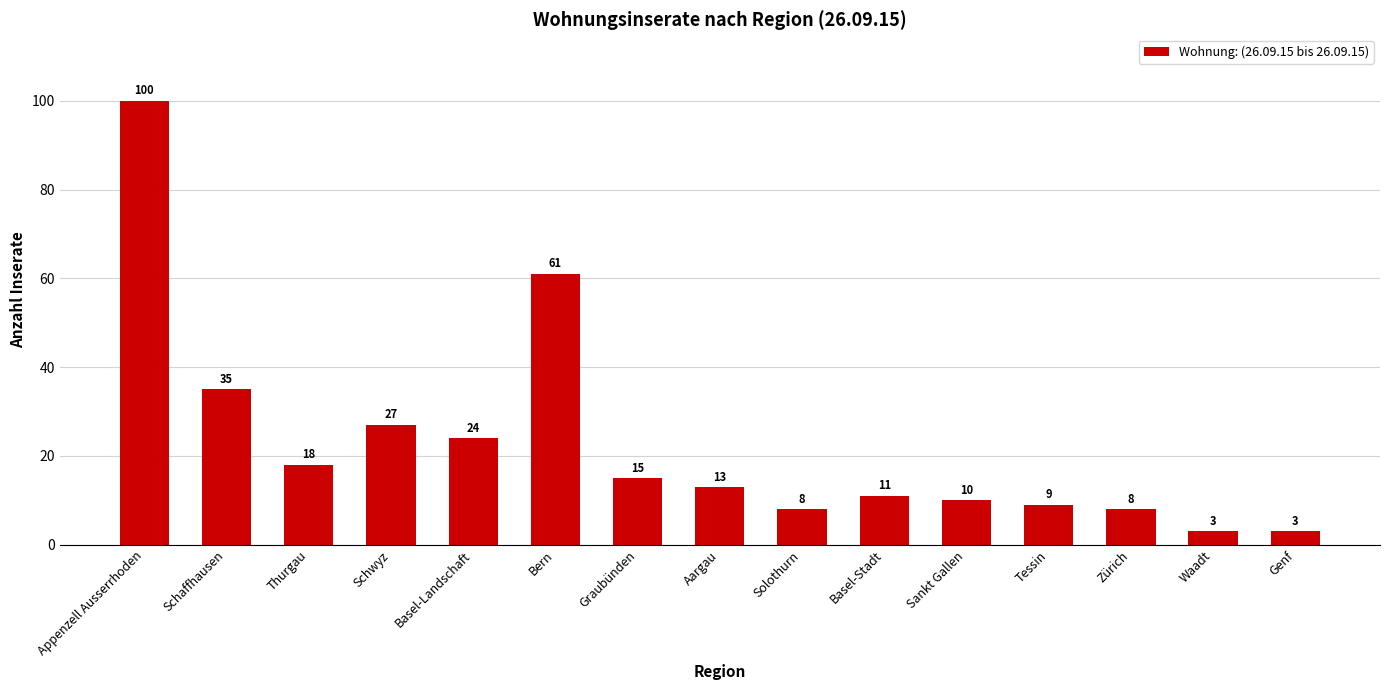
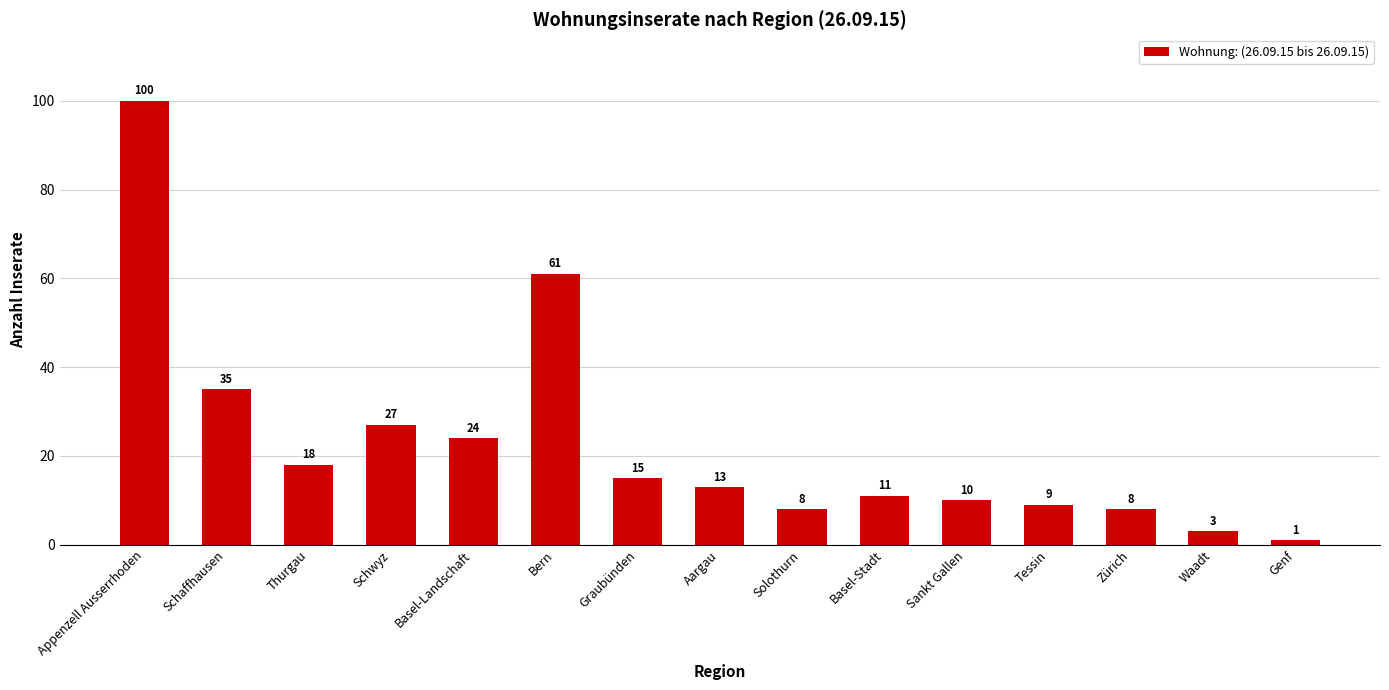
  {
    "Appenzell Ausserrhoden": 100,
    "Schaffhausen": 35,
    "Thurgau": 18,
    "Schwyz": 27,
    "Basel-Landschaft": 24,
    "Bern": 61,
    "Graubünden": 15,
    "Aargau": 13,
    "Solothurn": 8,
    "Basel-Stadt": 11,
    "Sankt Gallen": 10,
    "Tessin": 9,
    "Zürich": 8,
    "Waadt": 3,
-   "Genf": 3
+   "Genf": 1
  }
